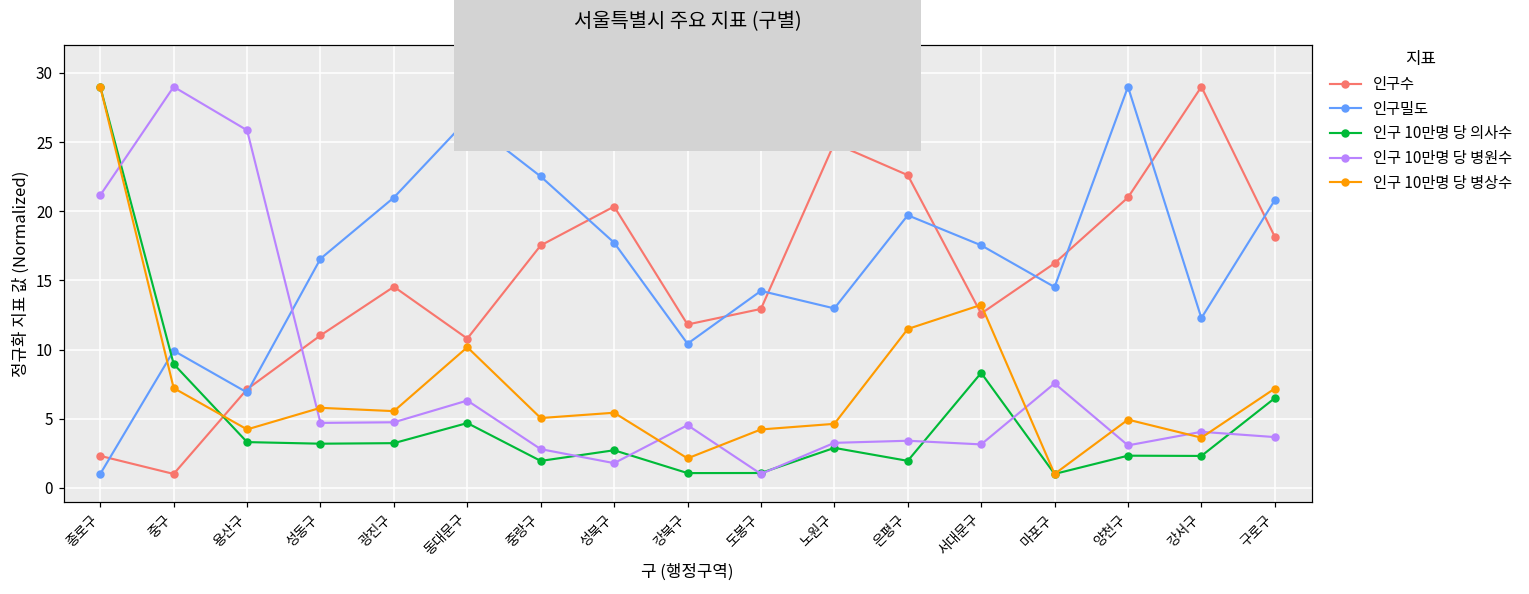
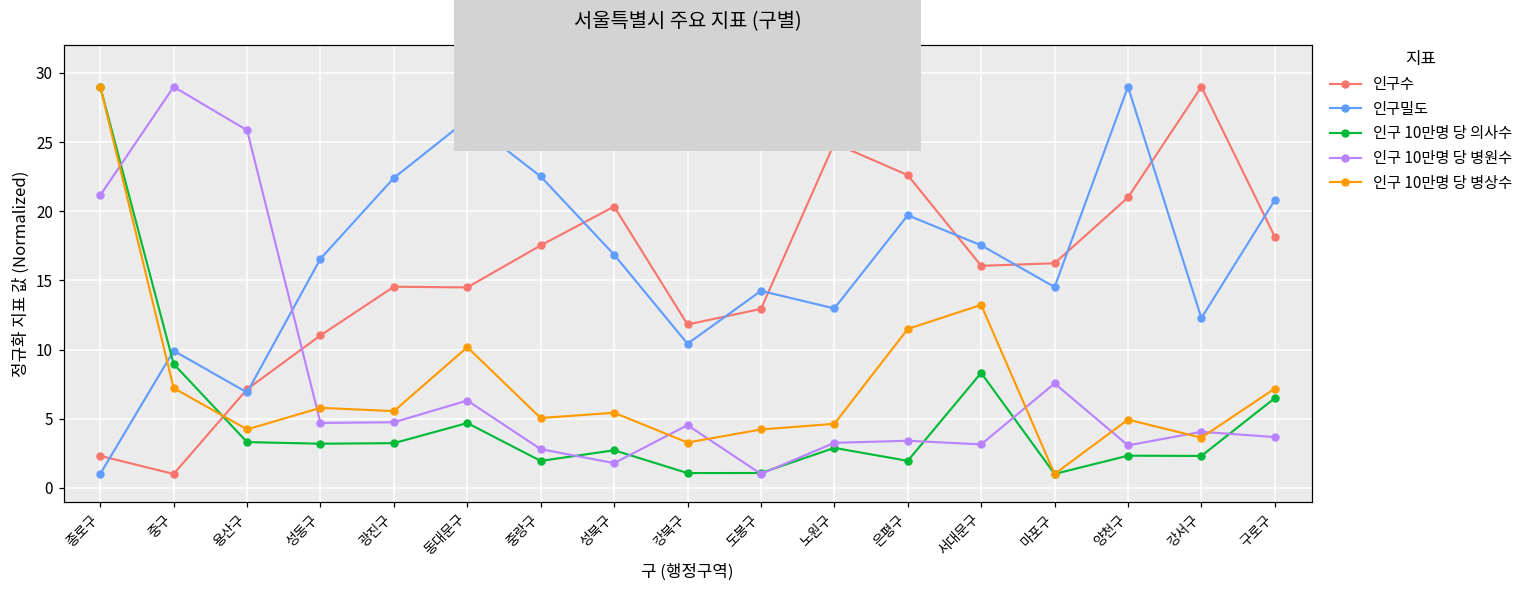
  {
    "인구수": {
      "종로구": 2.3,
      "중구": 1.0,
      "용산구": 7.1,
      "성동구": 11.0,
      "광진구": 14.5,
-     "동대문구": 10.8,
+     "동대문구": 14.5,
      "중랑구": 17.5,
      "성북구": 20.3,
      "강북구": 11.8,
      "도봉구": 12.9,
      "노원구": 24.9,
      "은평구": 22.6,
-     "서대문구": 12.6,
+     "서대문구": 16.1,
      "마포구": 16.2,
      "양천구": 21.0,
      "강서구": 29.0,
      "구로구": 18.2
    },
    "인구밀도": {
      "종로구": 1.0,
      "중구": 9.9,
      "용산구": 6.9,
      "성동구": 16.6,
-     "광진구": 21.0,
+     "광진구": 22.4,
      "동대문구": 26.6,
      "중랑구": 22.5,
-     "성북구": 17.7,
+     "성북구": 16.9,
      "강북구": 10.4,
      "도봉구": 14.2,
      "노원구": 13.0,
      "은평구": 19.7,
      "서대문구": 17.5,
      "마포구": 14.5,
      "양천구": 29.0,
      "강서구": 12.3,
      "구로구": 20.8
    },
    "인구 10만명 당 의사수": {
      "중구": 9.0,
      "용산구": 3.3,
      "성동구": 3.2,
      "광진구": 3.2,
      "동대문구": 4.7,
      "중랑구": 1.9,
      "성북구": 2.7,
      "강북구": 1.1,
      "노원구": 2.9,
      "은평구": 1.9,
      "서대문구": 8.3,
      "양천구": 2.3,
      "강서구": 2.3,
      "구로구": 6.5
    },
    "인구 10만명 당 병원수": {
      "종로구": 21.2,
      "중구": 29.0,
      "용산구": 25.9,
      "성동구": 4.7,
      "광진구": 4.7,
      "동대문구": 6.3,
      "중랑구": 2.8,
      "성북구": 1.8,
      "강북구": 4.5,
      "노원구": 3.2,
      "은평구": 3.4,
      "서대문구": 3.1,
      "마포구": 7.5,
      "양천구": 3.1,
      "강서구": 4.0,
      "구로구": 3.7
    },
    "인구 10만명 당 병상수": {
      "중구": 7.2,
      "용산구": 4.2,
      "성동구": 5.8,
      "광진구": 5.5,
      "동대문구": 10.2,
      "중랑구": 5.0,
      "성북구": 5.4,
-     "강북구": 2.1,
+     "강북구": 3.3,
      "도봉구": 4.2,
      "노원구": 4.6,
      "은평구": 11.5,
      "서대문구": 13.2,
      "양천구": 4.9,
      "강서구": 3.6,
      "구로구": 7.2
    }
  }
